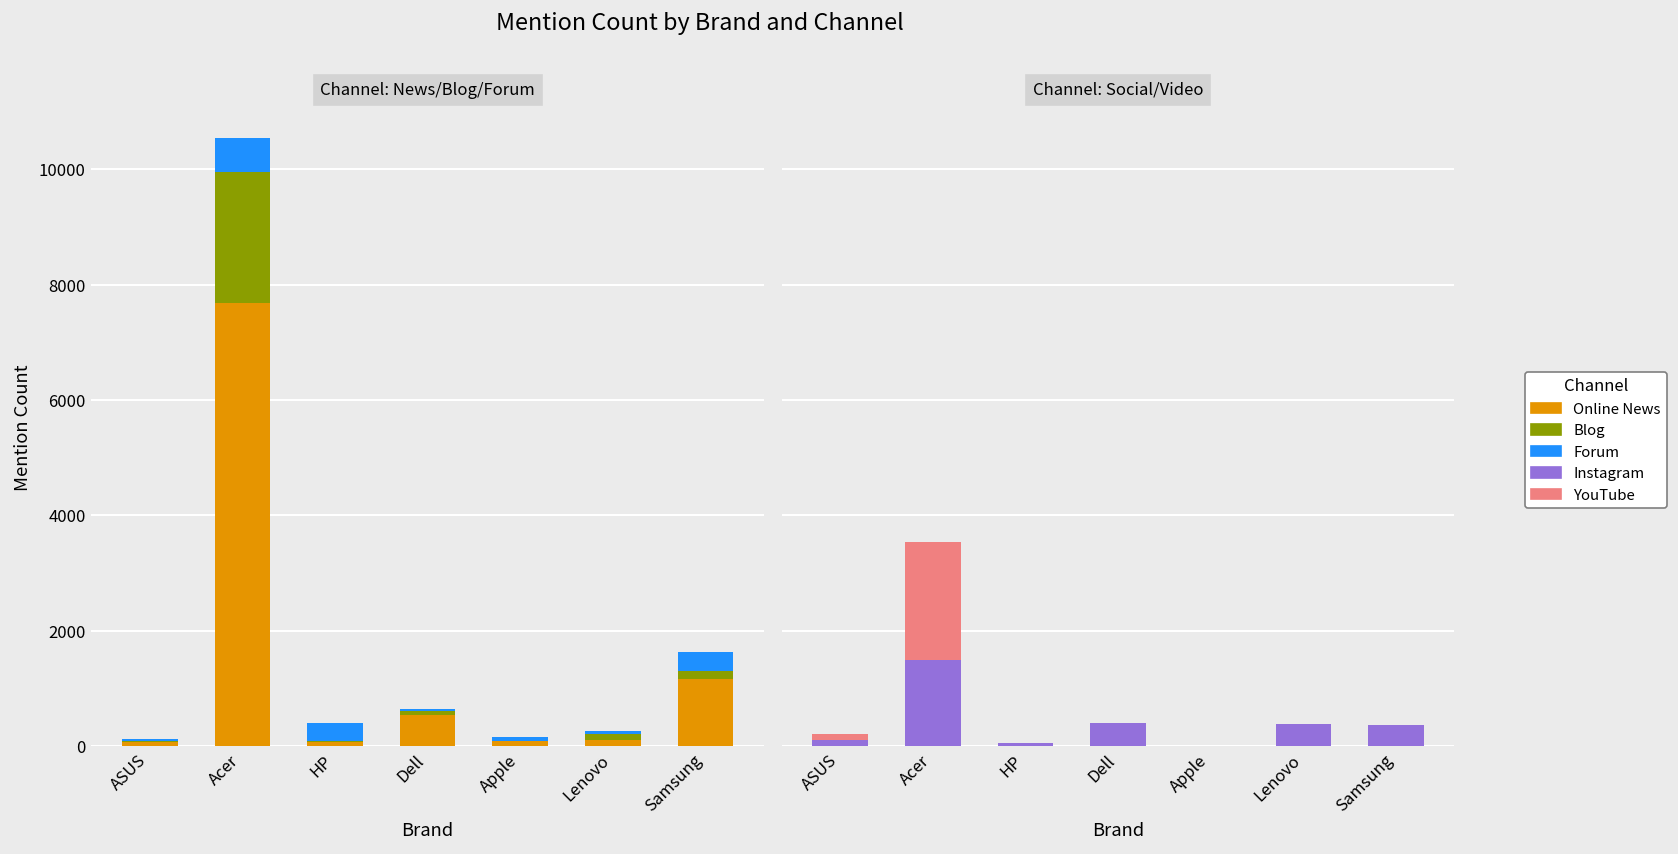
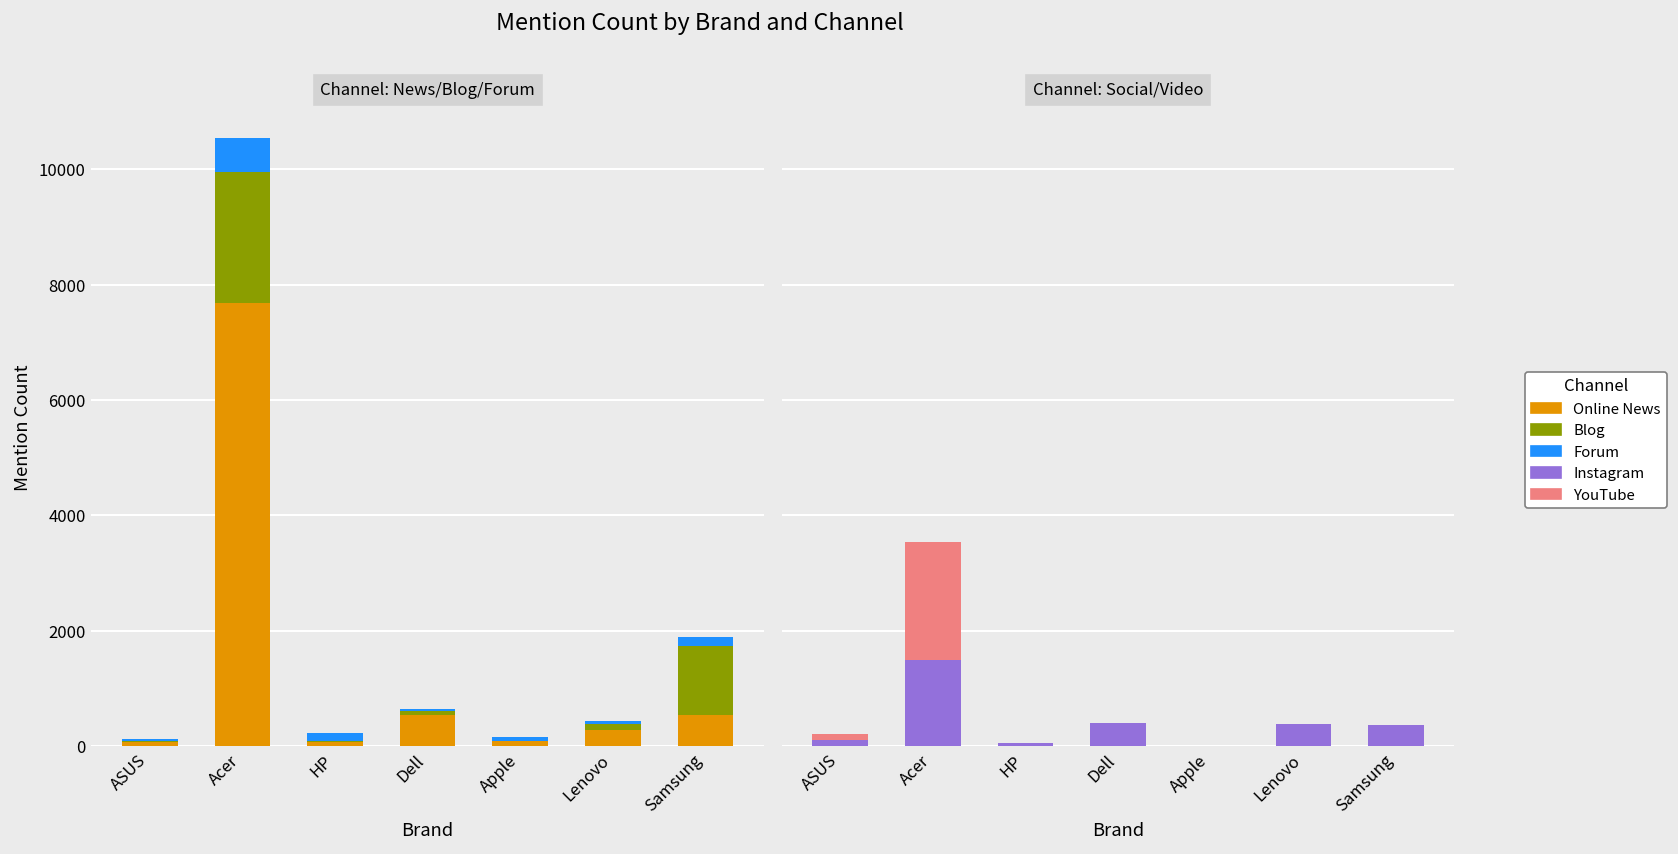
  {
    "Channel: News/Blog/Forum": {
      "Online News": {
        "ASUS": 100,
        "Acer": 7700,
        "HP": 100,
        "Dell": 500,
        "Apple": 100,
-       "Lenovo": 100,
-       "Samsung": 1200
+       "Lenovo": 300,
+       "Samsung": 500
      },
      "Blog": {
        "Acer": 2300,
        "Dell": 100,
        "Lenovo": 100,
-       "Samsung": 100
+       "Samsung": 1200
      },
      "Forum": {
        "Acer": 600,
-       "HP": 300,
+       "HP": 100,
        "Apple": 100,
        "Lenovo": 100,
-       "Samsung": 300
+       "Samsung": 100
      }
    }
  }
